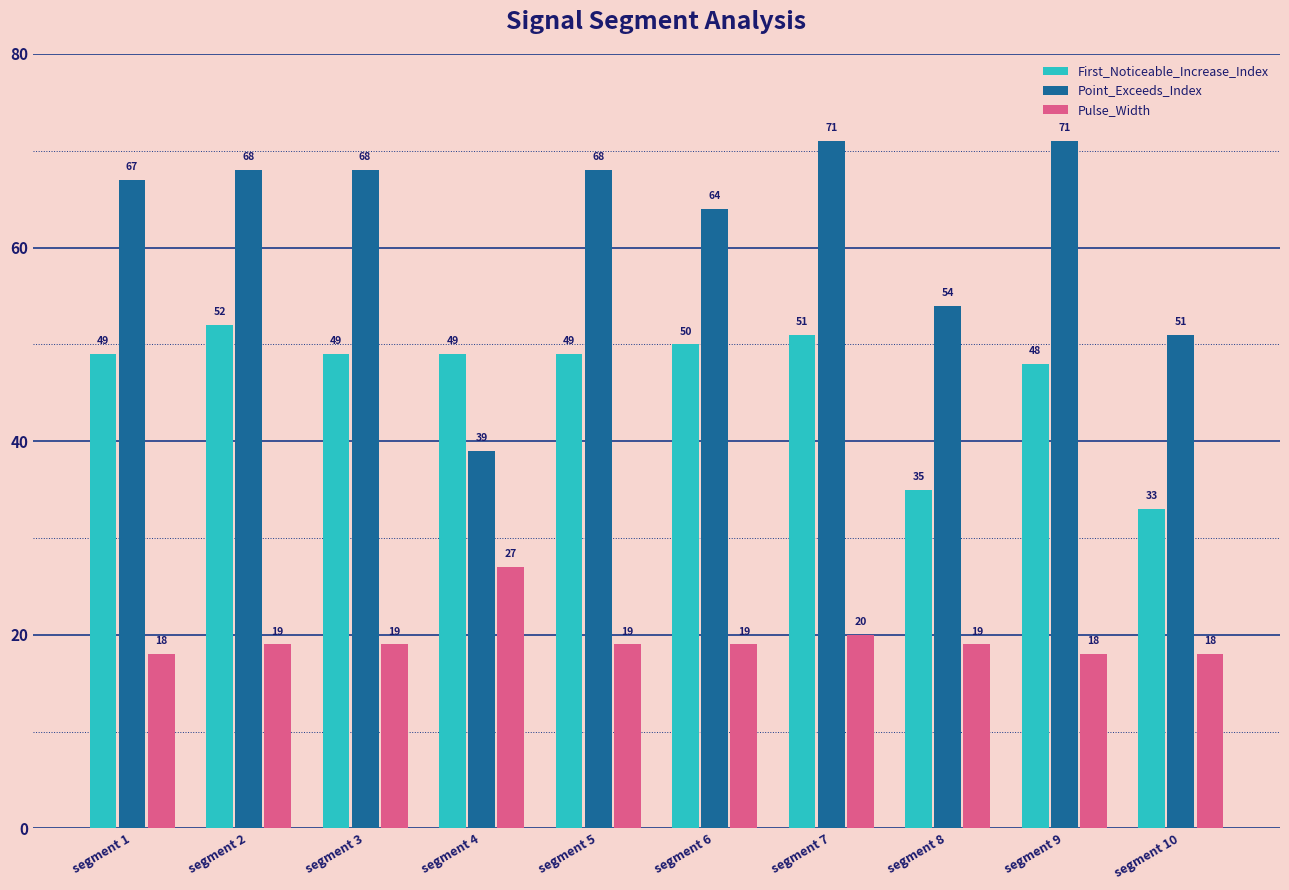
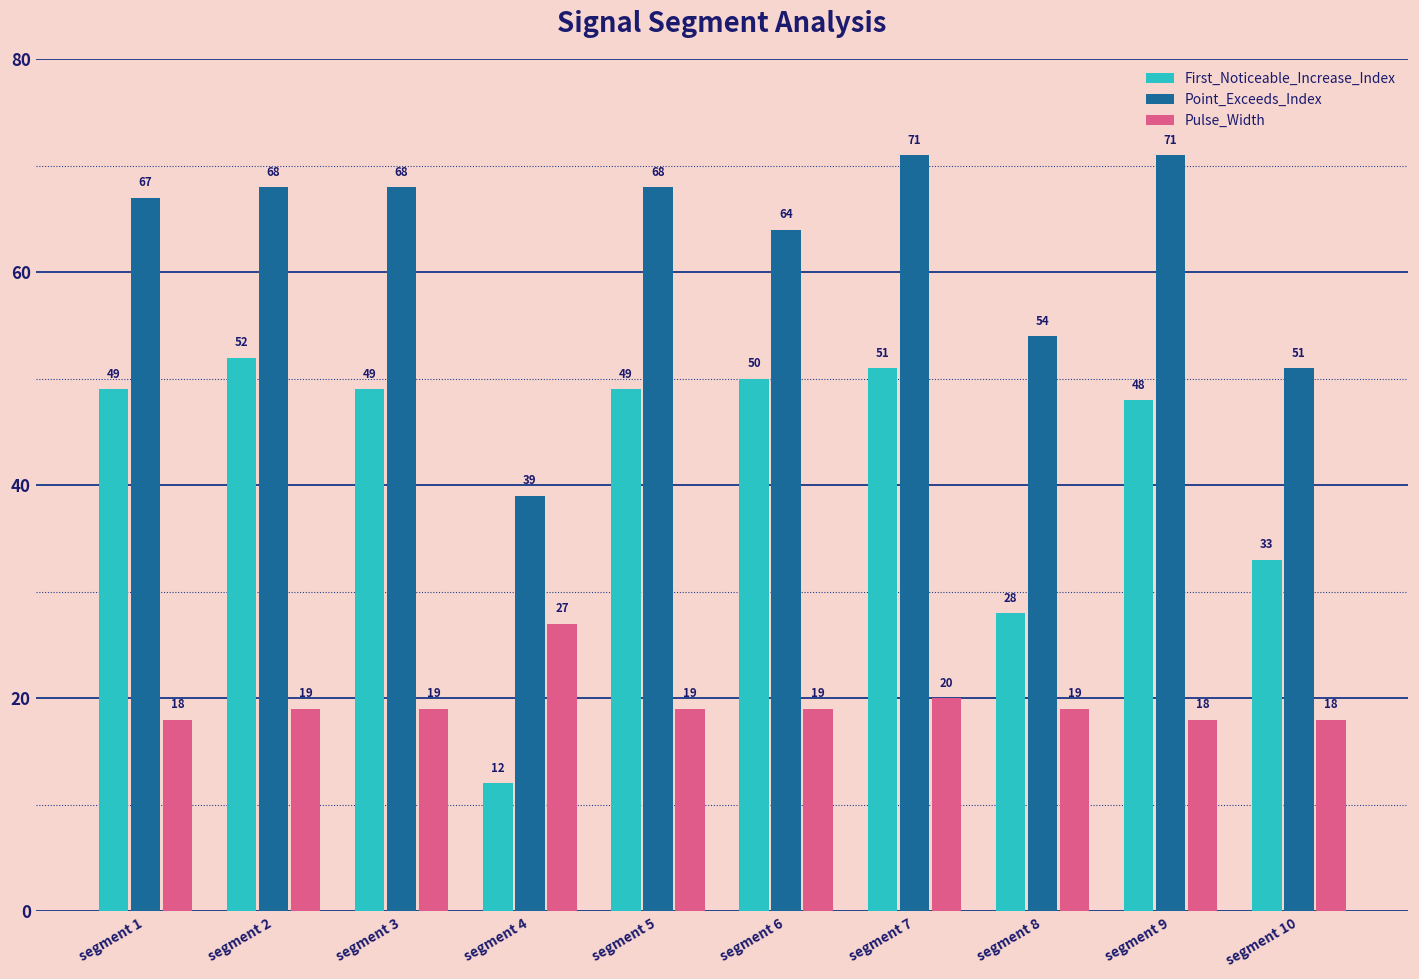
  {
    "First_Noticeable_Increase_Index": {
      "segment 1": 49,
      "segment 2": 52,
      "segment 3": 49,
-     "segment 4": 49,
+     "segment 4": 12,
      "segment 5": 49,
      "segment 6": 50,
      "segment 7": 51,
-     "segment 8": 35,
+     "segment 8": 28,
      "segment 9": 48,
      "segment 10": 33
    },
    "Point_Exceeds_Index": {
      "segment 1": 67,
      "segment 2": 68,
      "segment 3": 68,
      "segment 4": 39,
      "segment 5": 68,
      "segment 6": 64,
      "segment 7": 71,
      "segment 8": 54,
      "segment 9": 71,
      "segment 10": 51
    },
    "Pulse_Width": {
      "segment 1": 18,
      "segment 2": 19,
      "segment 3": 19,
      "segment 4": 27,
      "segment 5": 19,
      "segment 6": 19,
      "segment 7": 20,
      "segment 8": 19,
      "segment 9": 18,
      "segment 10": 18
    }
  }
